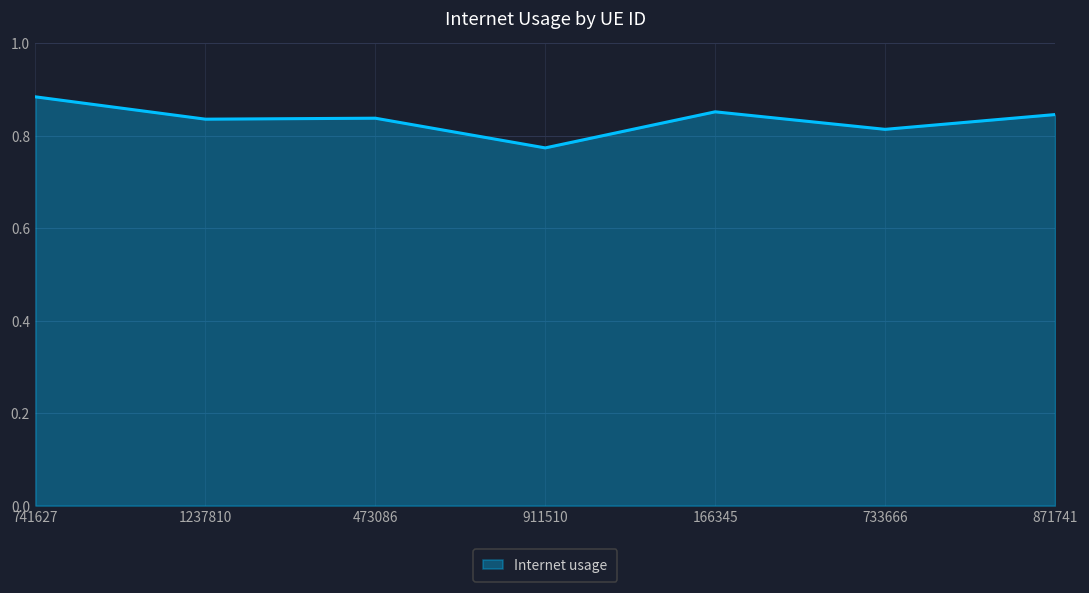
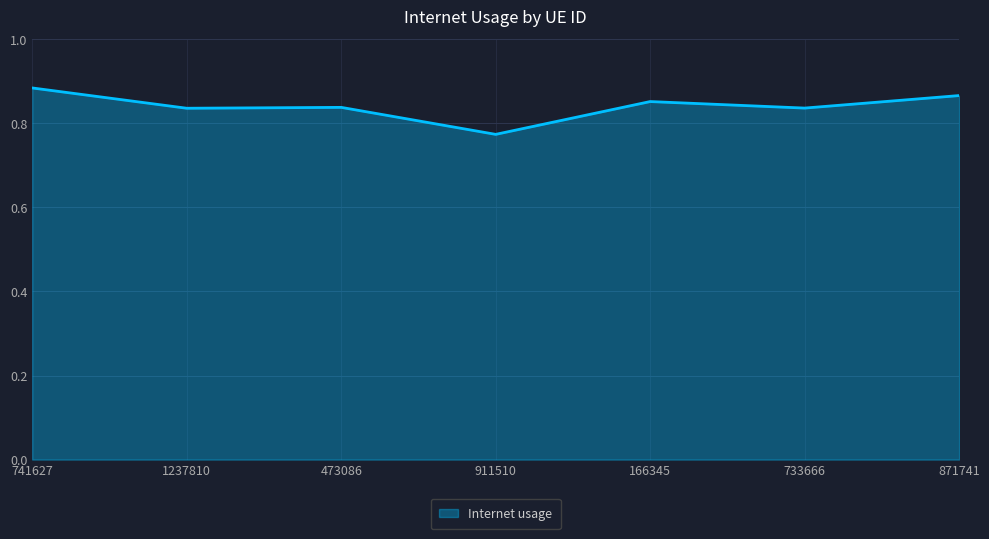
  {
    "741627": 0.88,
    "1237810": 0.84,
    "473086": 0.84,
    "911510": 0.77,
    "166345": 0.85,
-   "733666": 0.81,
-   "871741": 0.85
+   "733666": 0.84,
+   "871741": 0.87
  }
